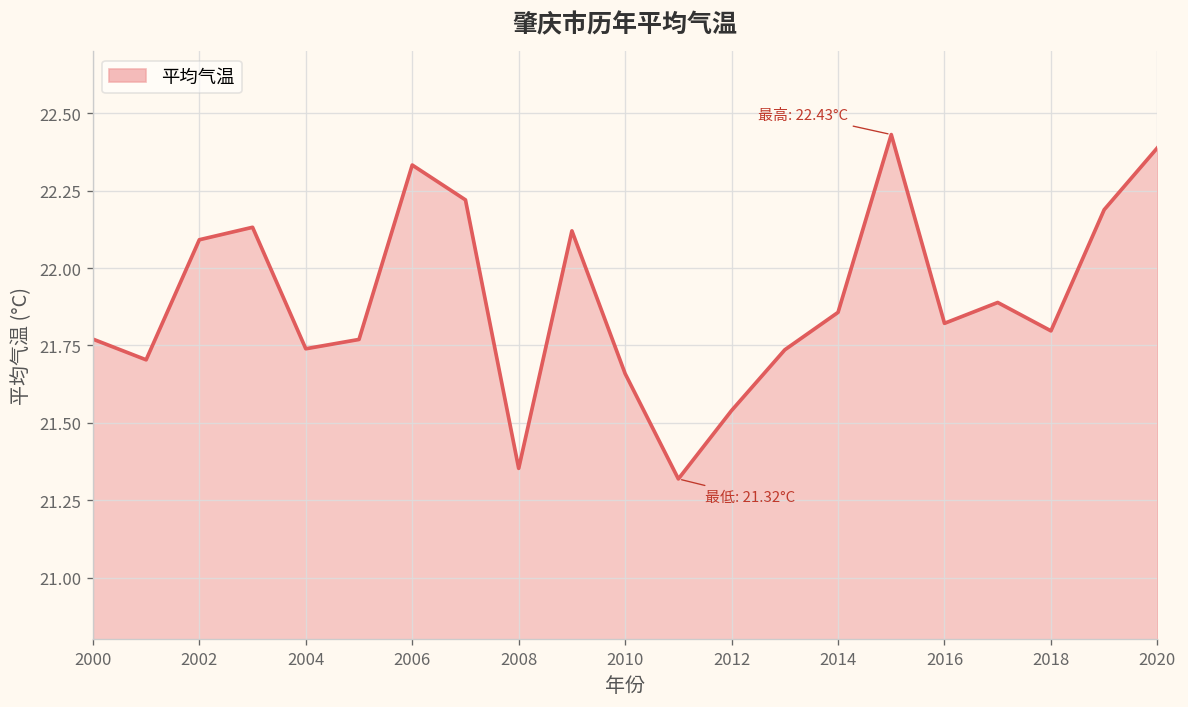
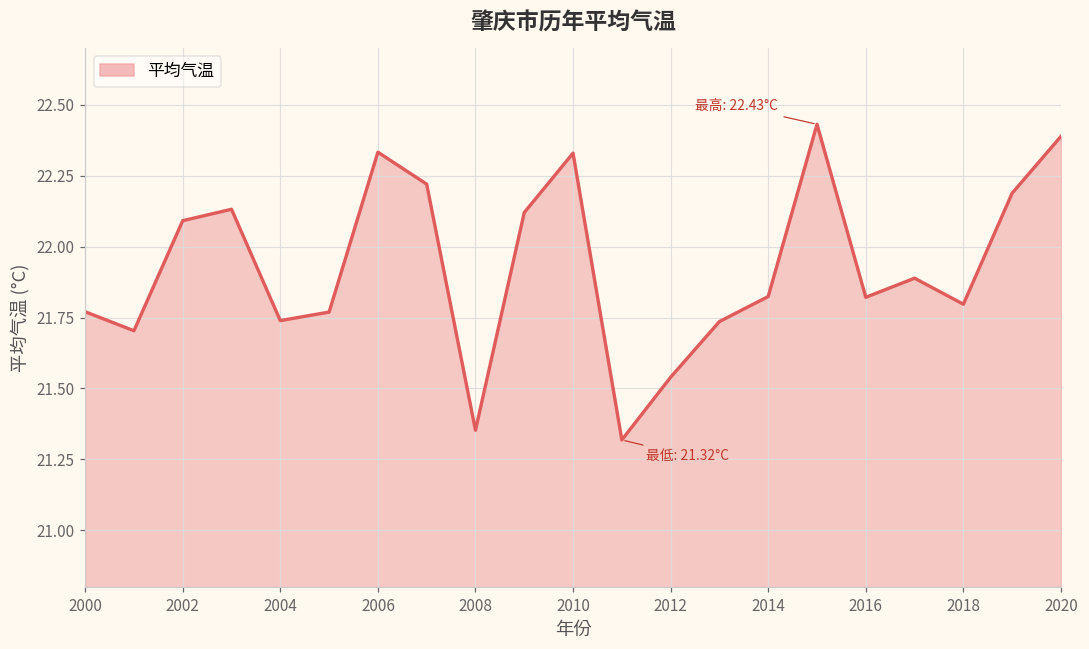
  {
    "2000": 21.77,
    "2002": 22.09,
    "2004": 21.74,
    "2006": 22.33,
    "2008": 21.35,
-   "2010": 21.66,
+   "2010": 22.33,
    "2012": 21.54,
-   "2014": 21.86,
+   "2014": 21.82,
    "2016": 21.82,
    "2018": 21.80,
    "2020": 22.39
  }
